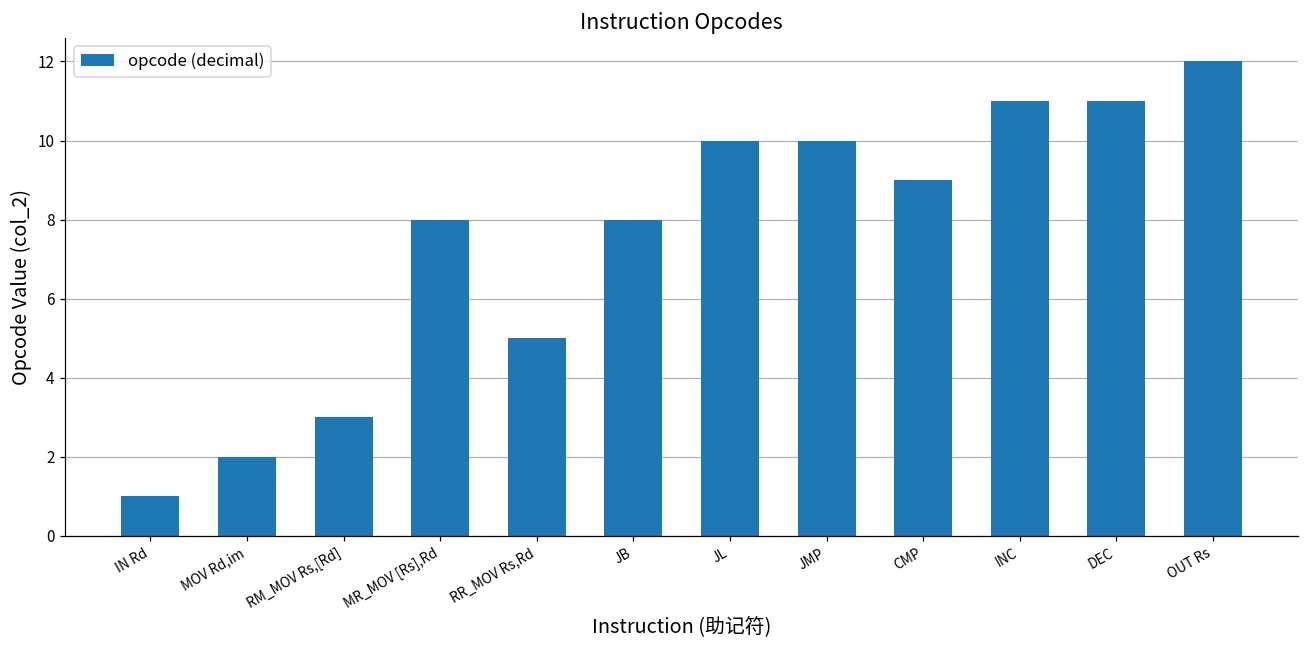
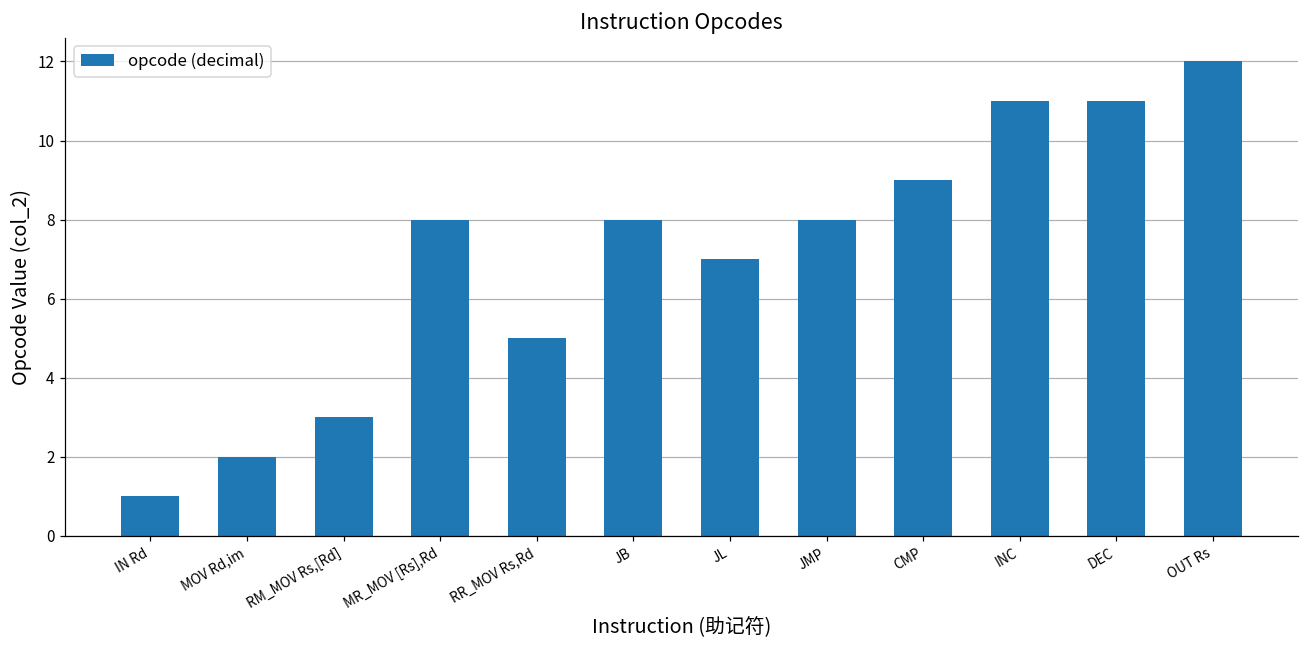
  {
    "IN Rd": 1,
    "MOV Rd,im": 2,
    "RM_MOV Rs,[Rd]": 3,
    "MR_MOV [Rs],Rd": 8,
    "RR_MOV Rs,Rd": 5,
    "JB": 8,
-   "JL": 10,
-   "JMP": 10,
+   "JL": 7,
+   "JMP": 8,
    "CMP": 9,
    "INC": 11,
    "DEC": 11,
    "OUT Rs": 12
  }
